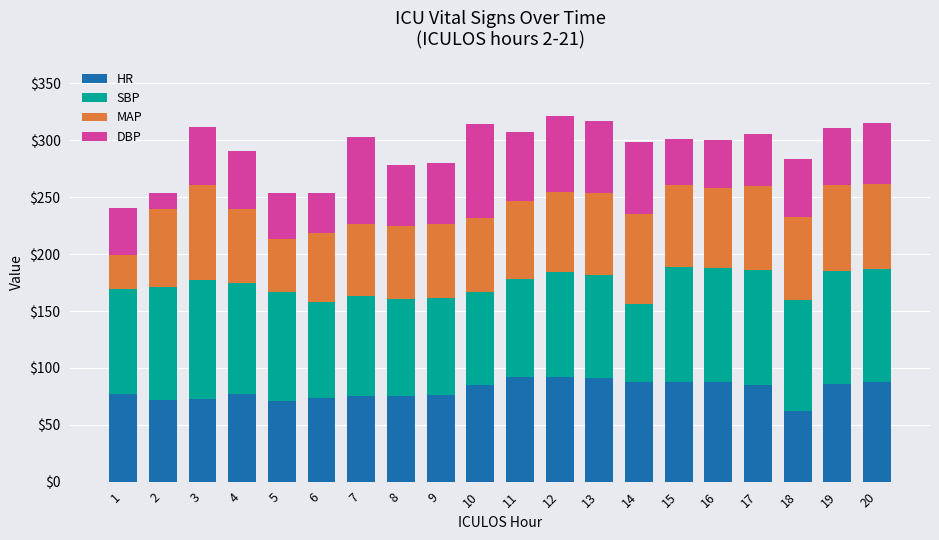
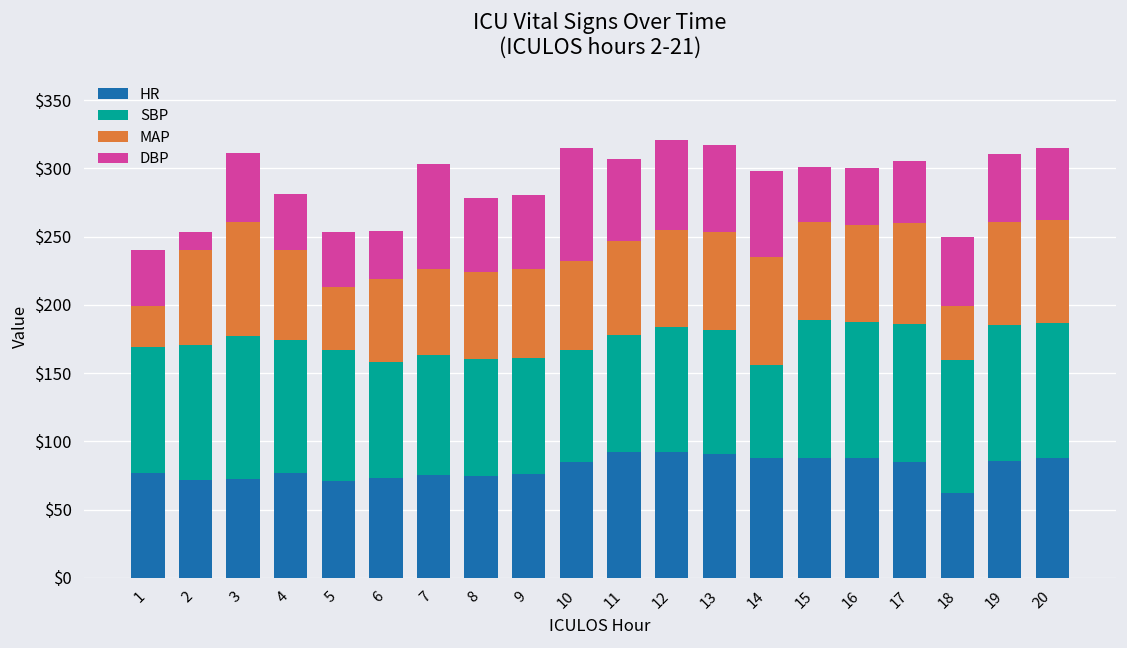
  {
    "HR": {
      "1": "$77",
      "2": "$72",
      "3": "$73",
      "4": "$77",
      "5": "$71",
      "6": "$74",
      "7": "$76",
      "8": "$75",
      "9": "$76",
      "10": "$85",
      "11": "$92",
      "12": "$92",
      "13": "$91",
      "14": "$88",
      "15": "$88",
      "16": "$88",
      "17": "$85",
      "18": "$62",
      "19": "$86",
      "20": "$88"
    },
    "SBP": {
      "1": "$92",
      "2": "$99",
      "3": "$105",
      "4": "$98",
      "5": "$96",
      "6": "$85",
      "7": "$88",
      "8": "$86",
      "9": "$86",
      "10": "$82",
      "11": "$86",
      "12": "$92",
      "13": "$91",
      "14": "$68",
      "15": "$101",
      "16": "$100",
      "17": "$101",
      "18": "$98",
      "19": "$100",
      "20": "$99"
    },
    "MAP": {
      "1": "$30",
      "2": "$69",
      "3": "$83",
      "4": "$66",
      "5": "$46",
      "6": "$61",
      "7": "$64",
      "8": "$64",
      "9": "$65",
      "10": "$65",
      "11": "$69",
      "12": "$71",
      "13": "$72",
      "14": "$79",
      "15": "$72",
      "16": "$71",
      "17": "$74",
-     "18": "$73",
+     "18": "$40",
      "19": "$75",
      "20": "$75"
    },
    "DBP": {
      "1": "$41",
      "2": "$14",
      "3": "$51",
-     "4": "$51",
+     "4": "$41",
      "5": "$40",
      "6": "$35",
      "7": "$77",
      "8": "$54",
      "9": "$54",
      "10": "$83",
      "11": "$60",
      "12": "$66",
      "13": "$64",
      "14": "$63",
      "15": "$40",
      "16": "$42",
      "17": "$46",
      "18": "$51",
      "19": "$50",
      "20": "$53"
    }
  }
